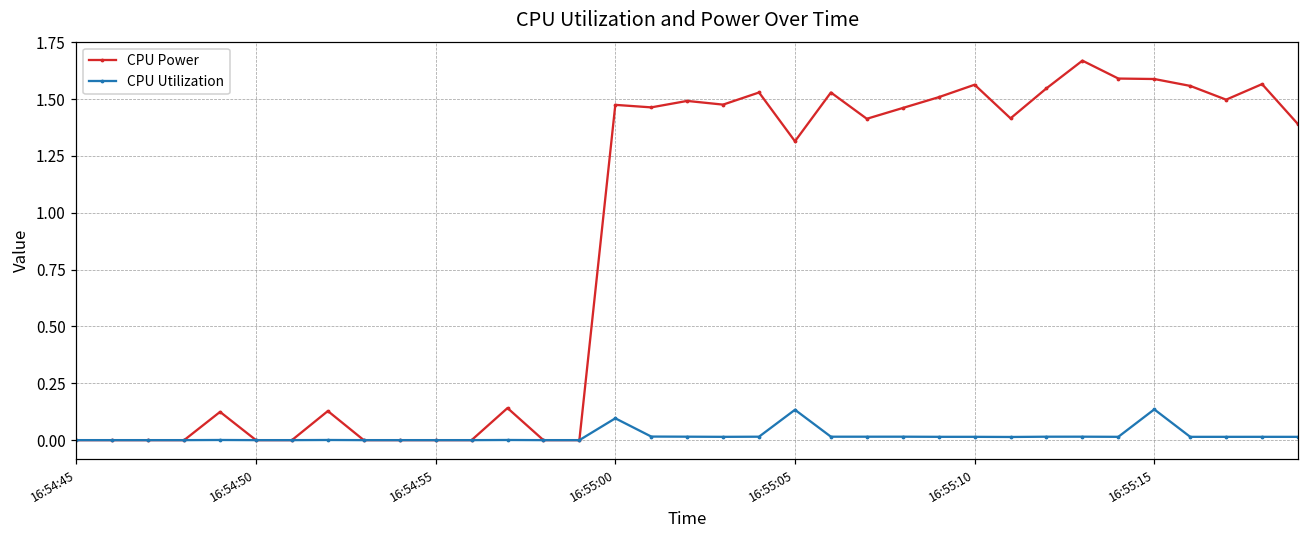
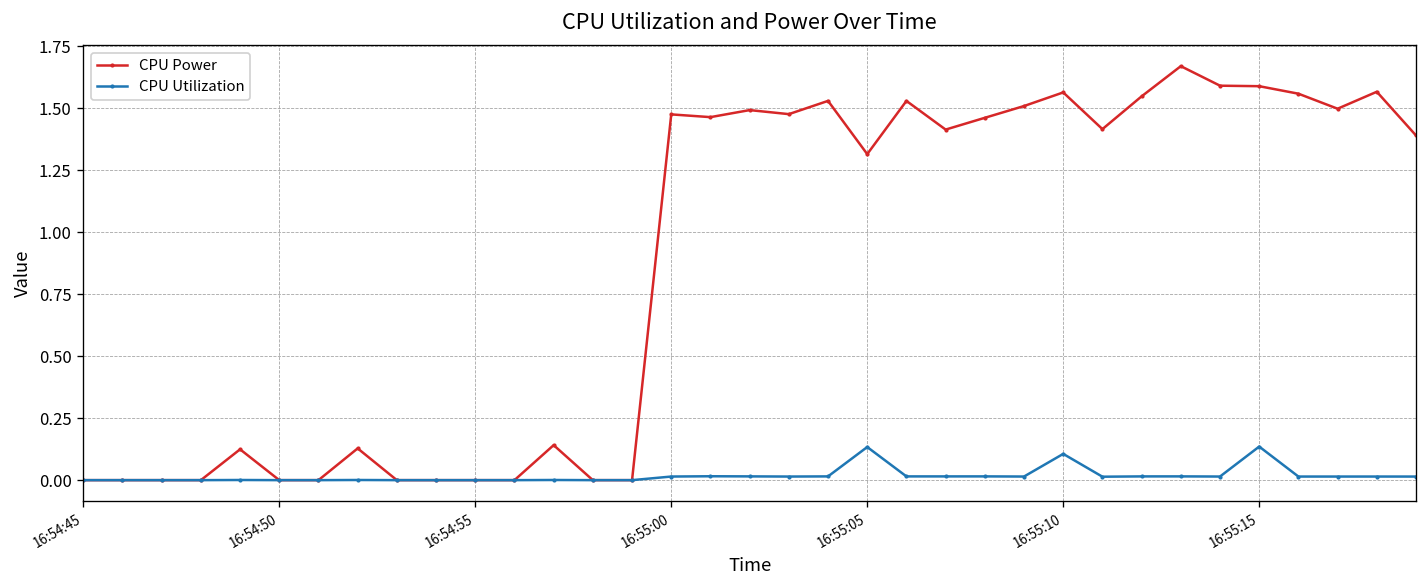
  {
    "CPU Power": {
      "16:55:00": 1.47,
      "16:55:05": 1.31,
      "16:55:10": 1.56,
      "16:55:15": 1.59
    },
    "CPU Utilization": {
-     "16:55:00": 0.10,
+     "16:55:00": 0.01,
      "16:55:05": 0.13,
-     "16:55:10": 0.01,
+     "16:55:10": 0.11,
      "16:55:15": 0.14
    }
  }
